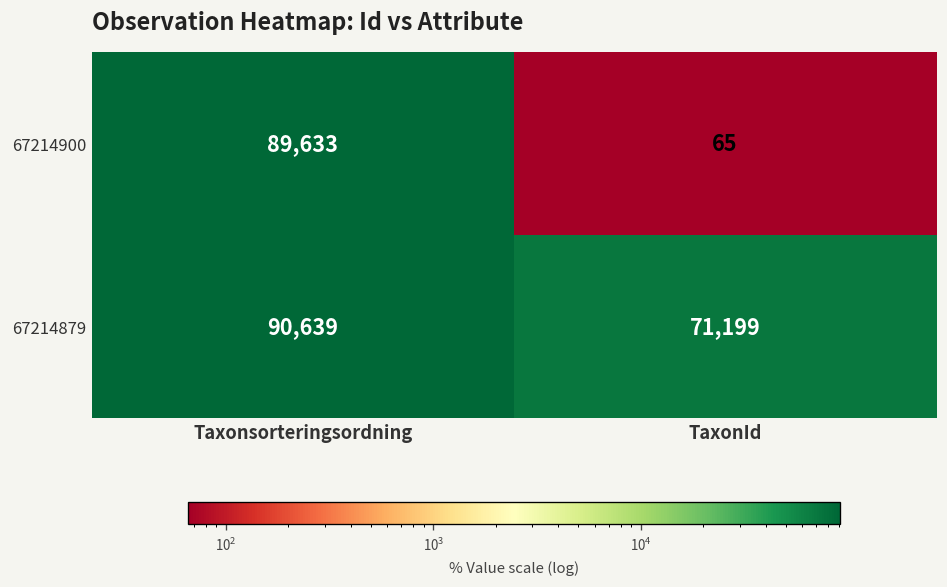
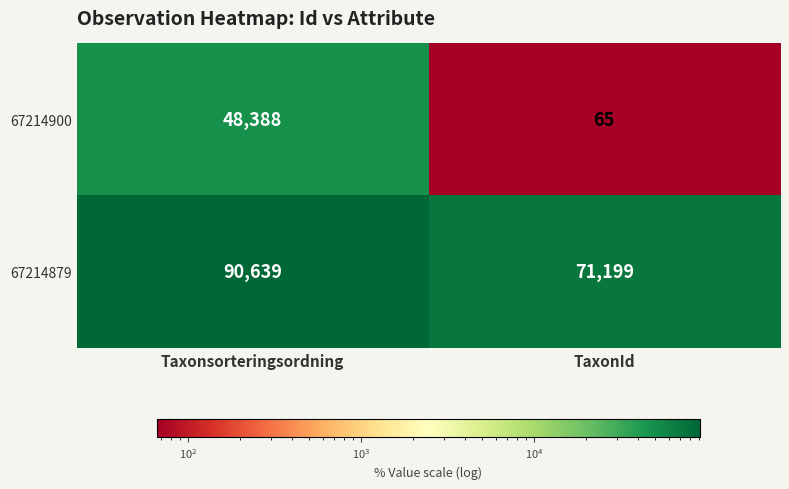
  {
    "67214900": {
-     "Taxonsorteringsordning": "89,633",
+     "Taxonsorteringsordning": "48,388",
      "TaxonId": "65"
    },
    "67214879": {
      "Taxonsorteringsordning": "90,639",
      "TaxonId": "71,199"
    }
  }
